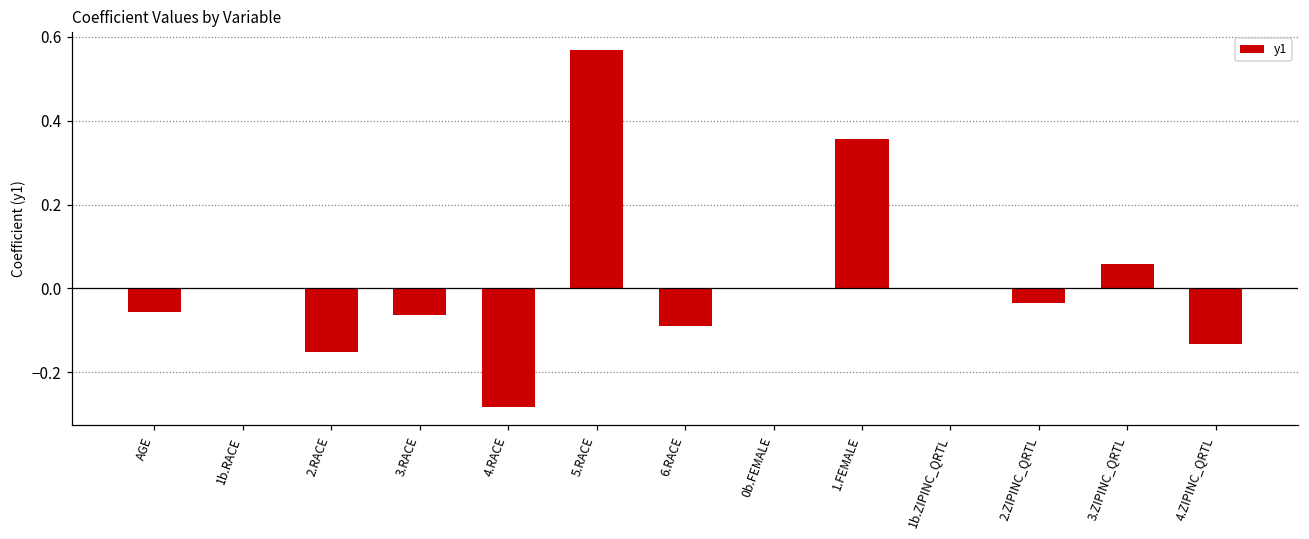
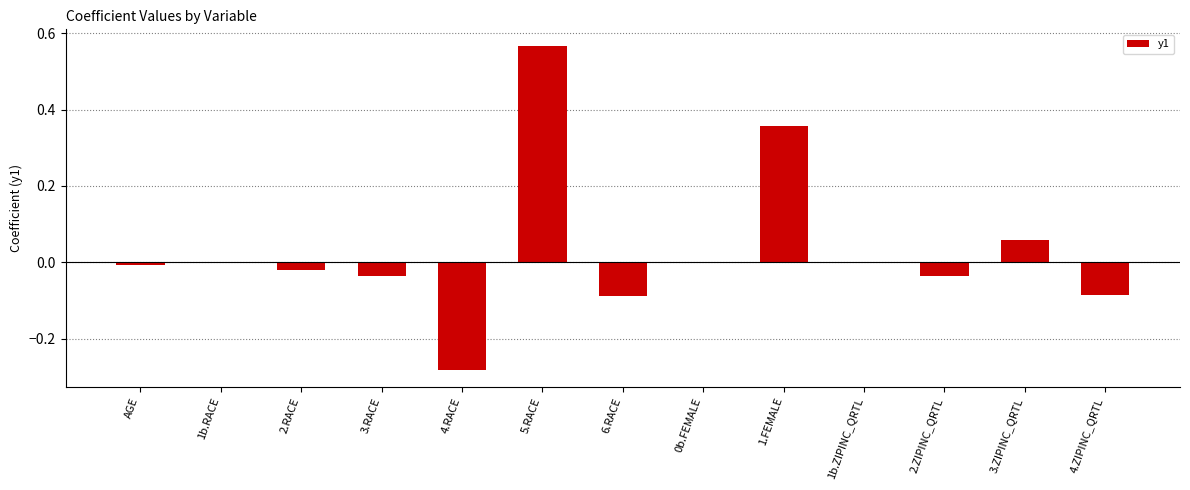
  {
-   "AGE": -0.06,
+   "AGE": -0.01,
    "1b.RACE": 0.00,
-   "2.RACE": -0.15,
-   "3.RACE": -0.06,
+   "2.RACE": -0.02,
+   "3.RACE": -0.04,
    "4.RACE": -0.28,
    "5.RACE": 0.57,
    "6.RACE": -0.09,
    "0b.FEMALE": 0.00,
    "1.FEMALE": 0.36,
    "1b.ZIPINC_QRTL": 0.00,
    "2.ZIPINC_QRTL": -0.03,
    "3.ZIPINC_QRTL": 0.06,
-   "4.ZIPINC_QRTL": -0.13
+   "4.ZIPINC_QRTL": -0.09
  }
